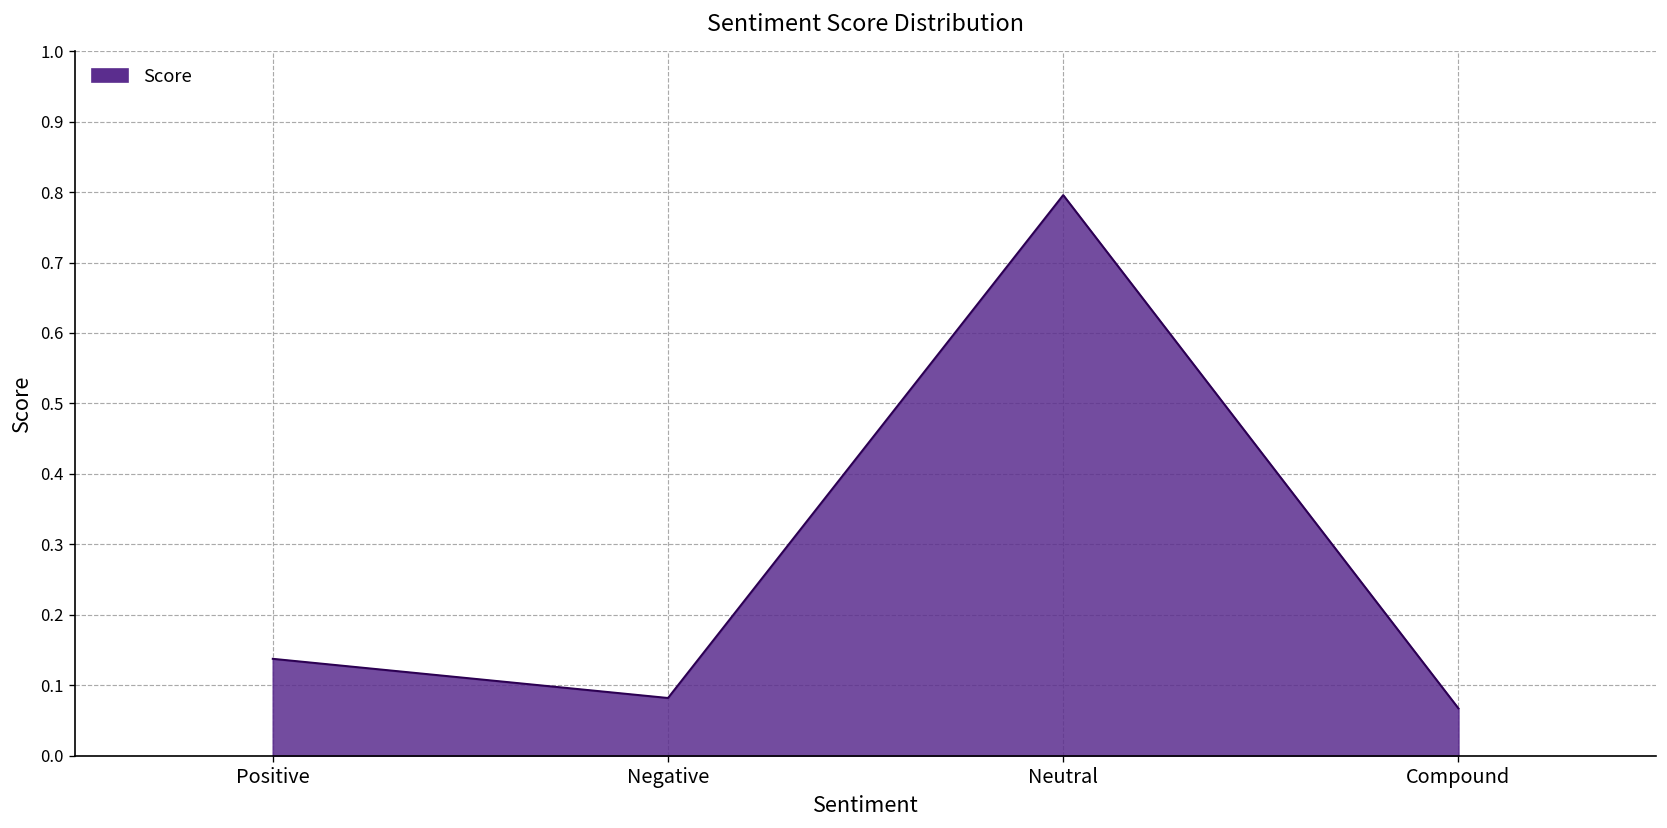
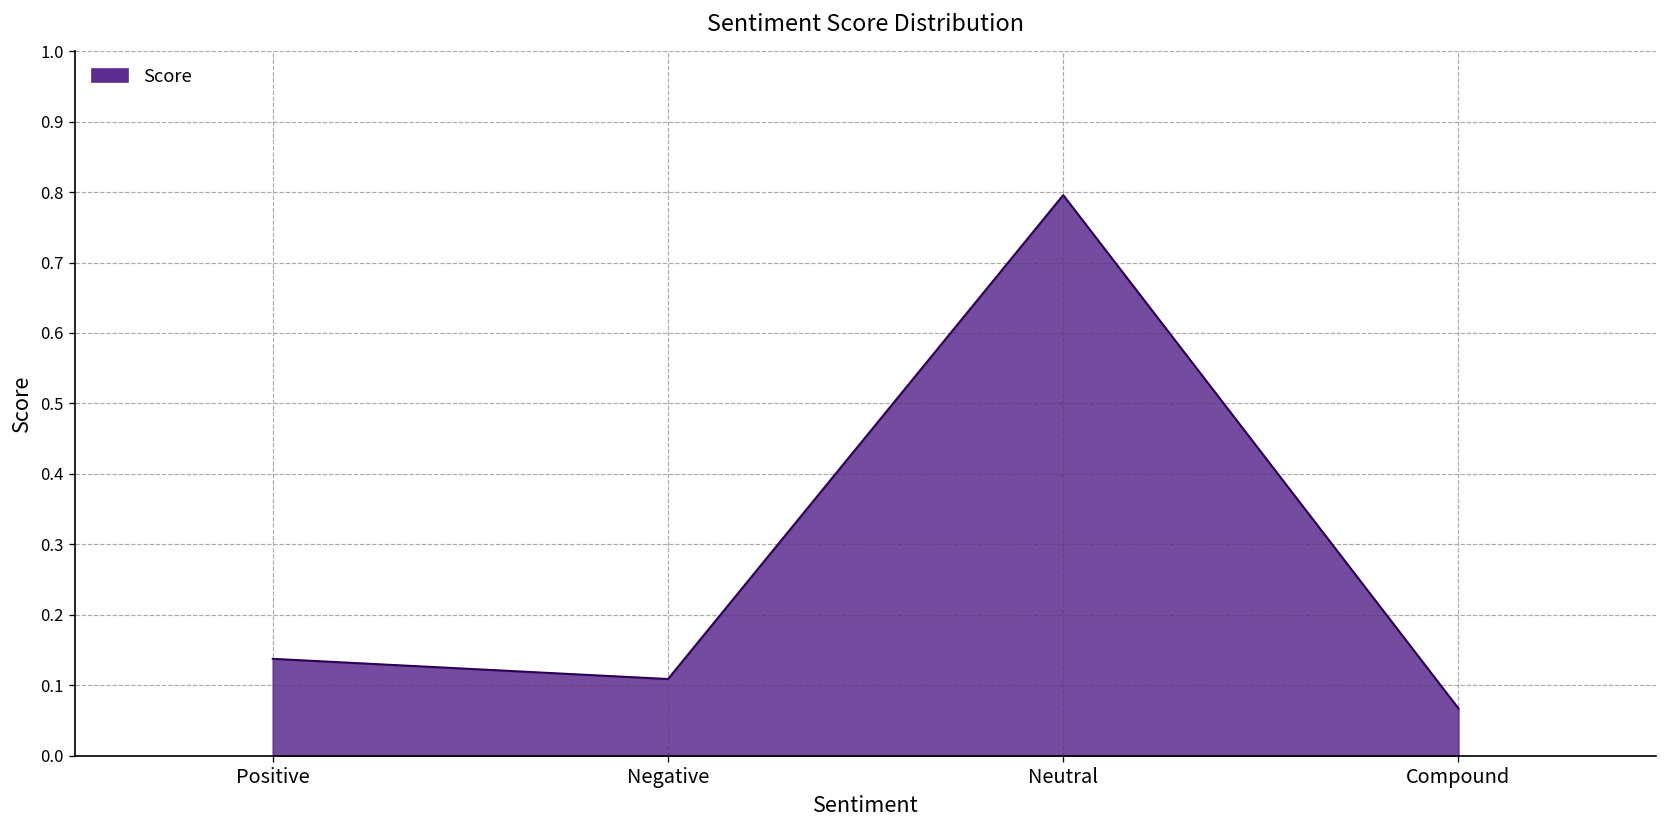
  {
    "Positive": 0.14,
-   "Negative": 0.08,
+   "Negative": 0.11,
    "Neutral": 0.80,
    "Compound": 0.07
  }
